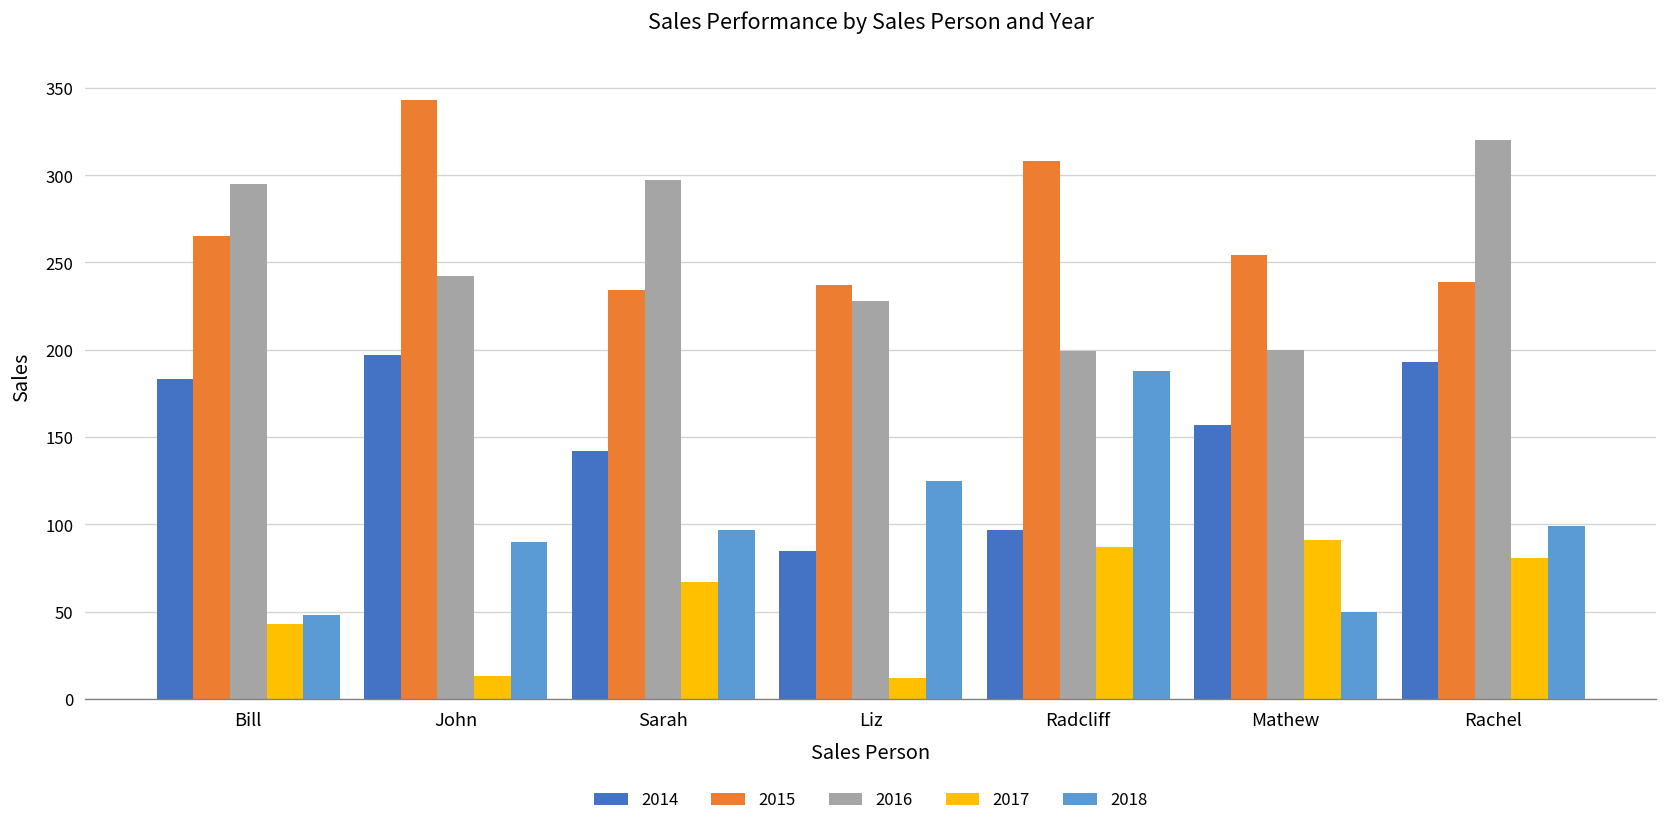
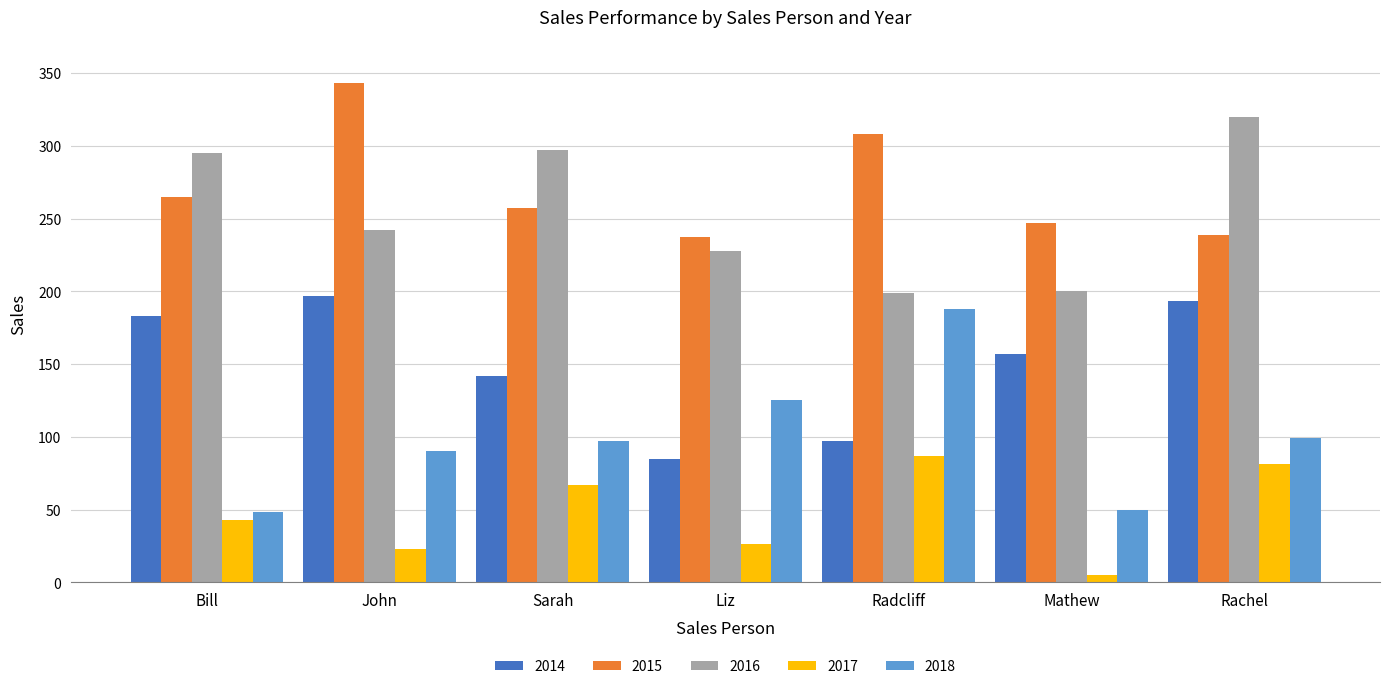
  {
    "2015": {
      "Bill": 265,
      "John": 343,
-     "Sarah": 234,
+     "Sarah": 257,
      "Liz": 237,
      "Radcliff": 308,
-     "Mathew": 254,
+     "Mathew": 247,
      "Rachel": 239
    },
    "2016": {
      "Bill": 295,
      "John": 242,
      "Sarah": 297,
      "Liz": 228,
      "Radcliff": 199,
      "Mathew": 200,
      "Rachel": 320
    },
    "2017": {
      "Bill": 43,
-     "John": 13,
+     "John": 23,
      "Sarah": 67,
-     "Liz": 12,
+     "Liz": 26,
      "Radcliff": 87,
-     "Mathew": 91,
+     "Mathew": 5,
      "Rachel": 81
    }
  }
